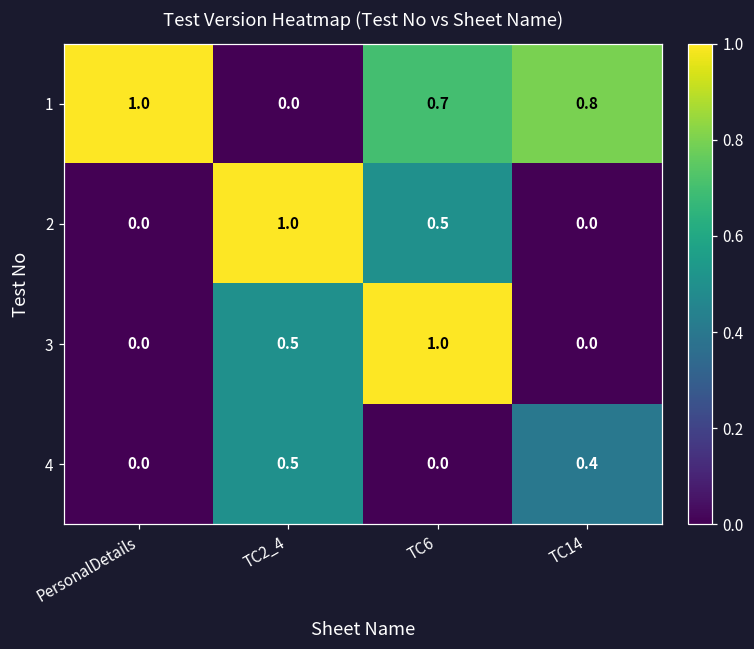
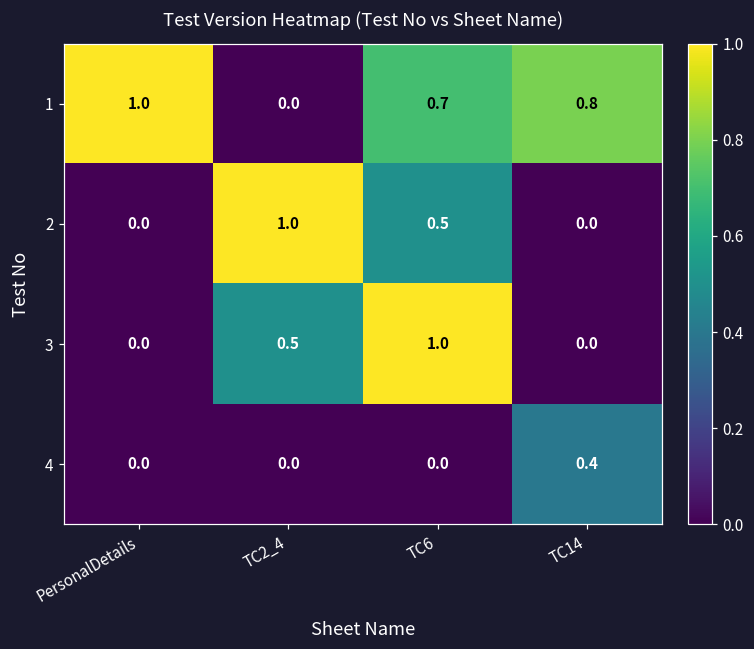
  {
    "1": {
      "PersonalDetails": 1.0,
      "TC2_4": 0.0,
      "TC6": 0.7,
      "TC14": 0.8
    },
    "2": {
      "PersonalDetails": 0.0,
      "TC2_4": 1.0,
      "TC6": 0.5,
      "TC14": 0.0
    },
    "3": {
      "PersonalDetails": 0.0,
      "TC2_4": 0.5,
      "TC6": 1.0,
      "TC14": 0.0
    },
    "4": {
      "PersonalDetails": 0.0,
-     "TC2_4": 0.5,
+     "TC2_4": 0.0,
      "TC6": 0.0,
      "TC14": 0.4
    }
  }
